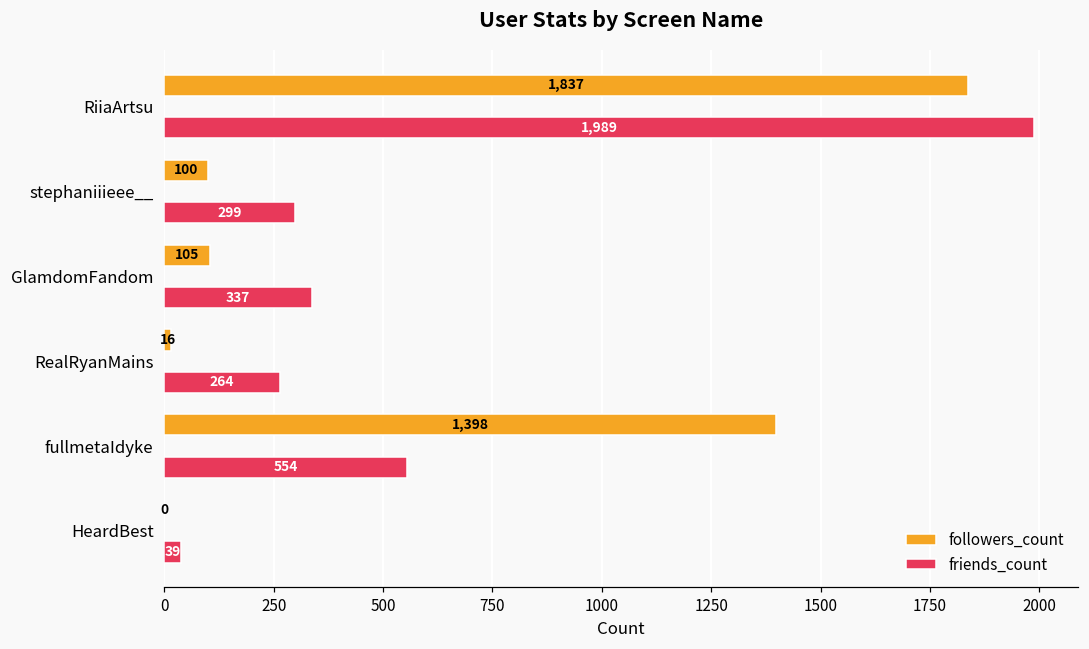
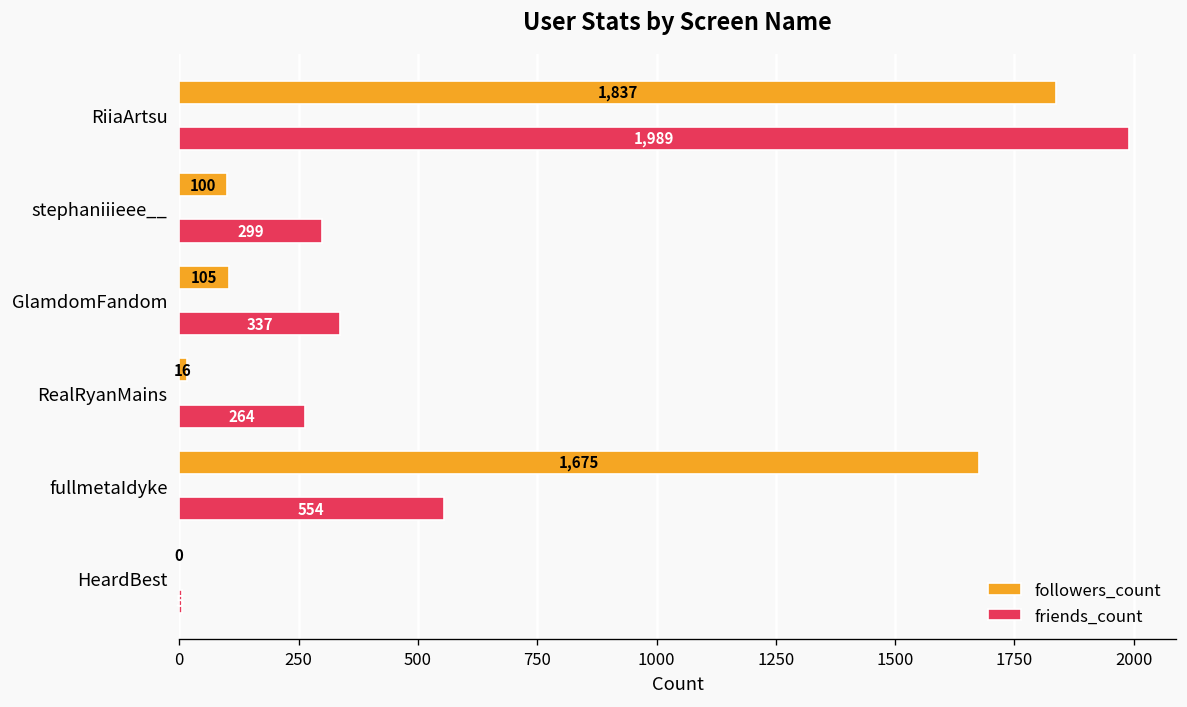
  {
    "followers_count": {
      "RiiaArtsu": "1,837",
      "stephaniiieee__": "100",
      "GlamdomFandom": "105",
      "RealRyanMains": "16",
-     "fullmetaIdyke": "1,398",
+     "fullmetaIdyke": "1,675",
      "HeardBest": "0"
    },
    "friends_count": {
-     "HeardBest": "40"
+     "HeardBest": "10"
    }
  }
